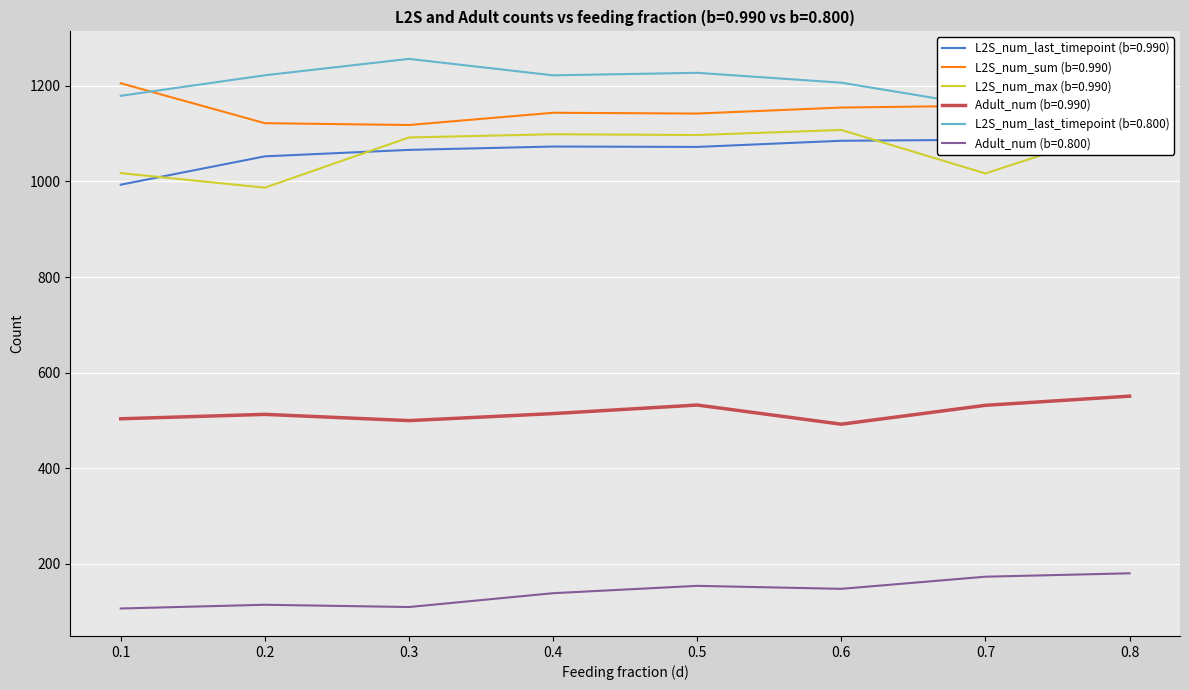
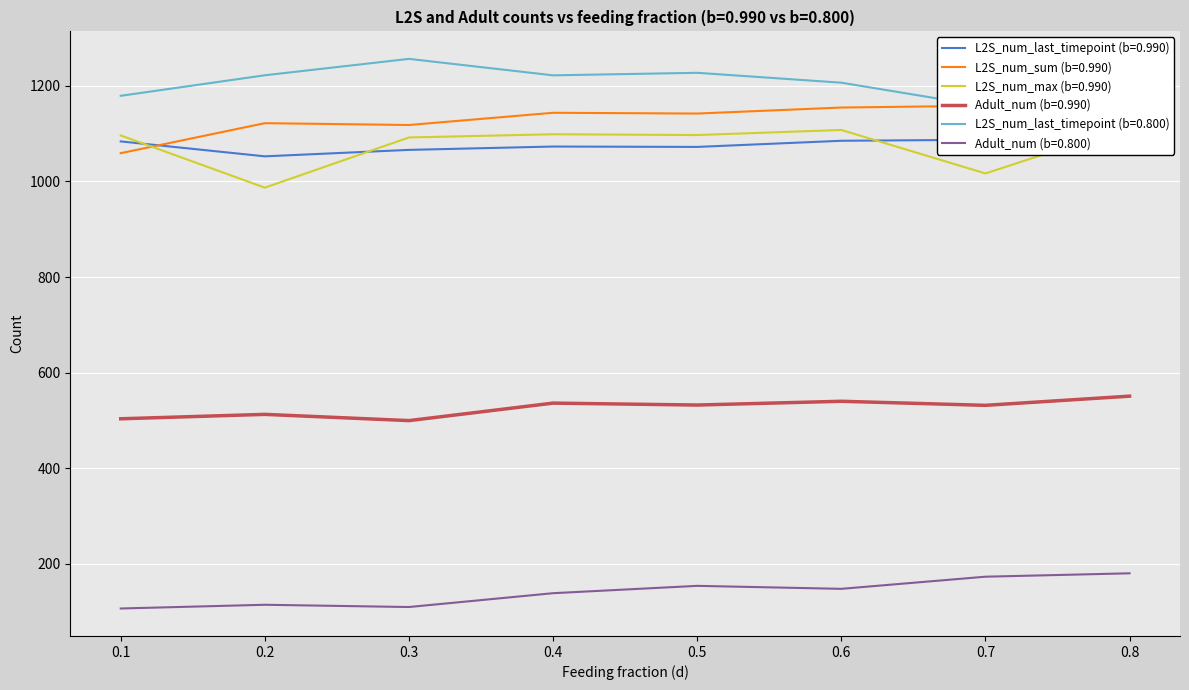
  {
    "L2S_num_last_timepoint (b=0.990)": {
-     "0.1": 990,
+     "0.1": 1080,
      "0.2": 1050,
      "0.3": 1070,
      "0.4": 1070,
      "0.5": 1070,
      "0.6": 1090
    },
    "L2S_num_sum (b=0.990)": {
-     "0.1": 1210,
+     "0.1": 1060,
      "0.2": 1120,
      "0.3": 1120,
      "0.4": 1140,
      "0.5": 1140,
      "0.6": 1150
    },
    "L2S_num_max (b=0.990)": {
-     "0.1": 1020,
+     "0.1": 1100,
      "0.2": 990,
      "0.3": 1090,
      "0.4": 1100,
      "0.5": 1100,
      "0.6": 1110,
      "0.7": 1020
    },
    "Adult_num (b=0.990)": {
      "0.1": 500,
      "0.2": 510,
      "0.3": 500,
-     "0.4": 510,
+     "0.4": 540,
      "0.5": 530,
-     "0.6": 490,
+     "0.6": 540,
      "0.7": 530,
      "0.8": 550
    },
    "L2S_num_last_timepoint (b=0.800)": {
      "0.1": 1180,
      "0.2": 1220,
      "0.3": 1260,
      "0.4": 1220,
      "0.5": 1230,
      "0.6": 1210
    },
    "Adult_num (b=0.800)": {
      "0.1": 110,
      "0.2": 110,
      "0.3": 110,
      "0.4": 140,
      "0.5": 150,
      "0.6": 150,
      "0.7": 170,
      "0.8": 180
    }
  }
